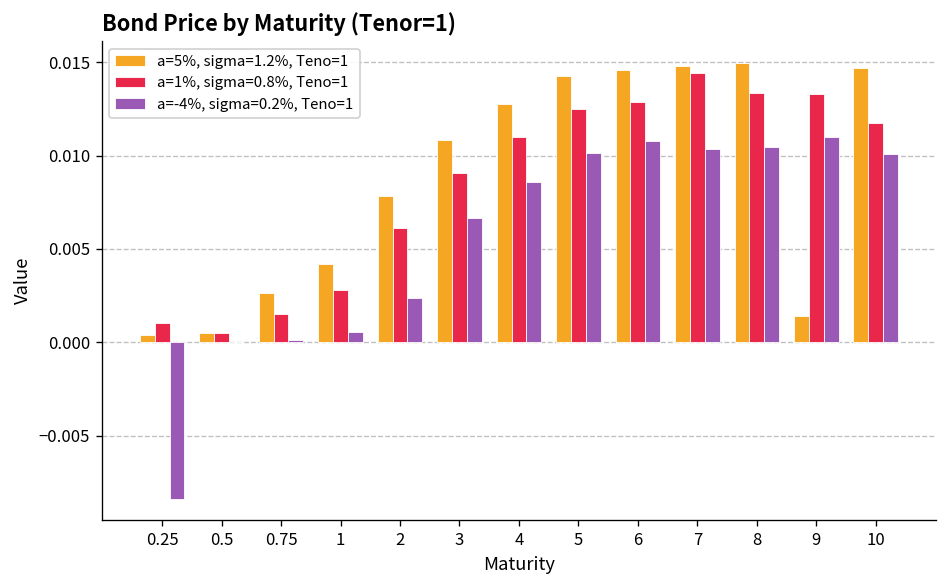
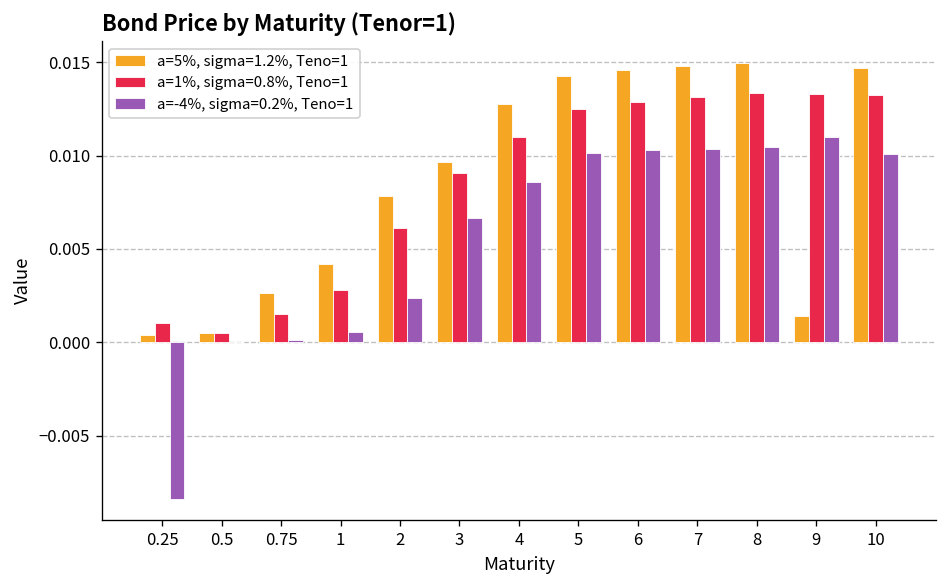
  {
    "a=5%, sigma=1.2%, Teno=1": {
      "0.25": 0.0004,
      "0.5": 0.0005,
      "0.75": 0.0026,
      "1": 0.0042,
      "2": 0.0078,
-     "3": 0.0109,
+     "3": 0.0096,
      "4": 0.0128,
      "5": 0.0143,
      "6": 0.0146,
      "7": 0.0148,
      "8": 0.0150,
      "9": 0.0014,
      "10": 0.0147
    },
    "a=1%, sigma=0.8%, Teno=1": {
      "0.25": 0.0011,
      "0.5": 0.0005,
      "0.75": 0.0015,
      "1": 0.0028,
      "2": 0.0061,
      "3": 0.0091,
      "4": 0.0110,
      "5": 0.0125,
      "6": 0.0129,
-     "7": 0.0144,
+     "7": 0.0131,
      "8": 0.0133,
      "9": 0.0133,
-     "10": 0.0118
+     "10": 0.0133
    },
    "a=-4%, sigma=0.2%, Teno=1": {
      "0.25": -0.0084,
      "1": 0.0005,
      "2": 0.0024,
      "3": 0.0067,
      "4": 0.0086,
      "5": 0.0102,
-     "6": 0.0108,
+     "6": 0.0103,
      "7": 0.0104,
      "8": 0.0104,
      "9": 0.0110,
      "10": 0.0101
    }
  }
